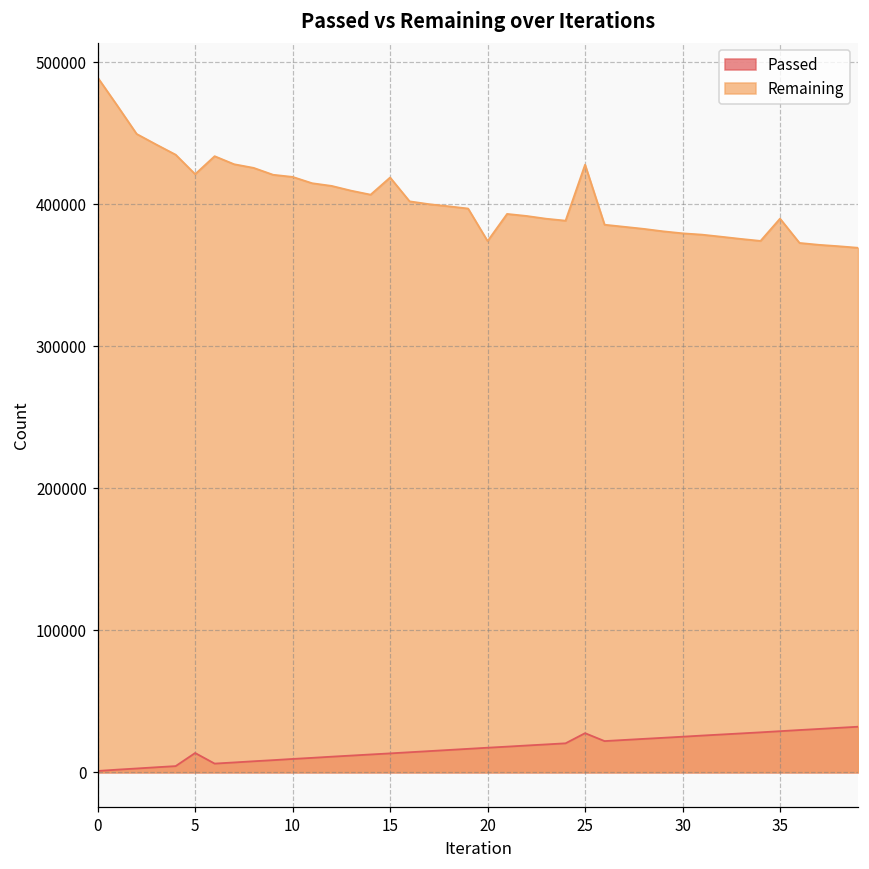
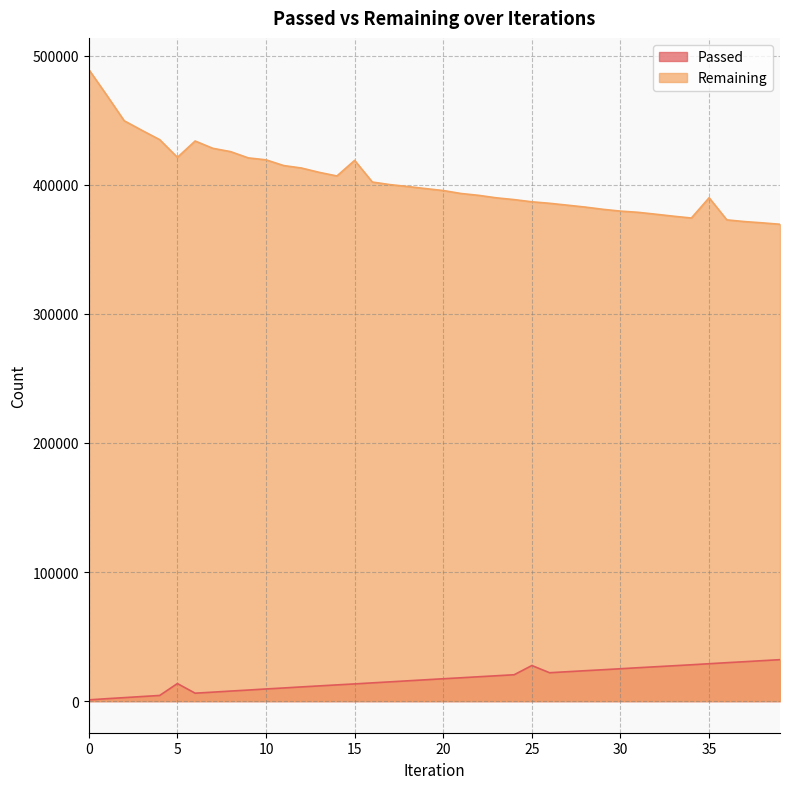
  {
    "Passed": {
      "0": 1000,
      "5": 14000,
      "10": 9000,
      "15": 13000,
      "20": 17000,
      "25": 28000,
      "30": 25000,
      "35": 29000
    },
    "Remaining": {
      "0": 489000,
      "5": 421000,
      "10": 419000,
      "15": 419000,
-     "20": 374000,
-     "25": 428000,
+     "20": 396000,
+     "25": 387000,
      "30": 380000,
      "35": 390000
    }
  }
